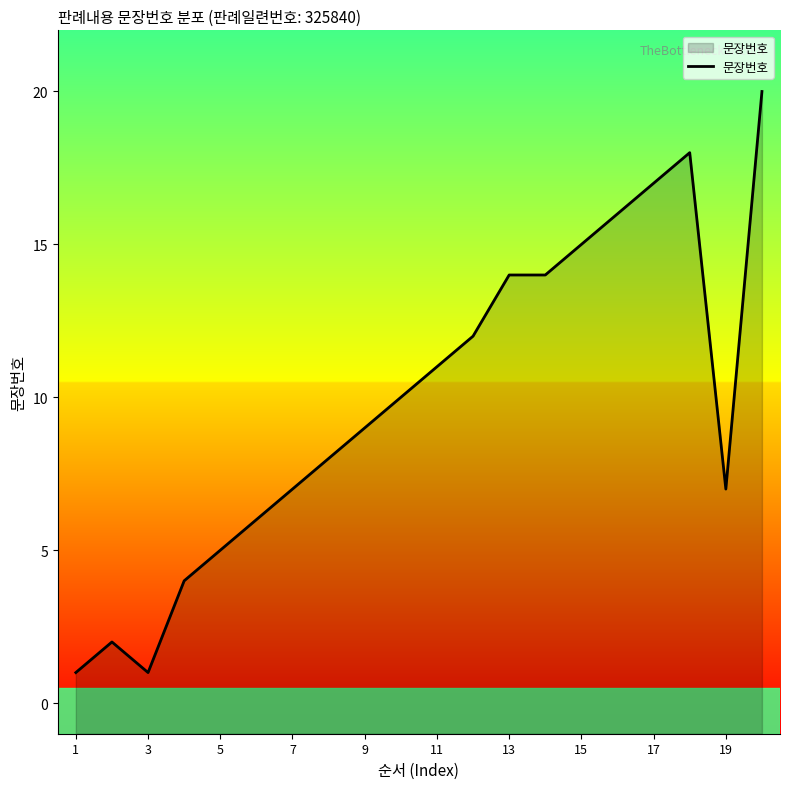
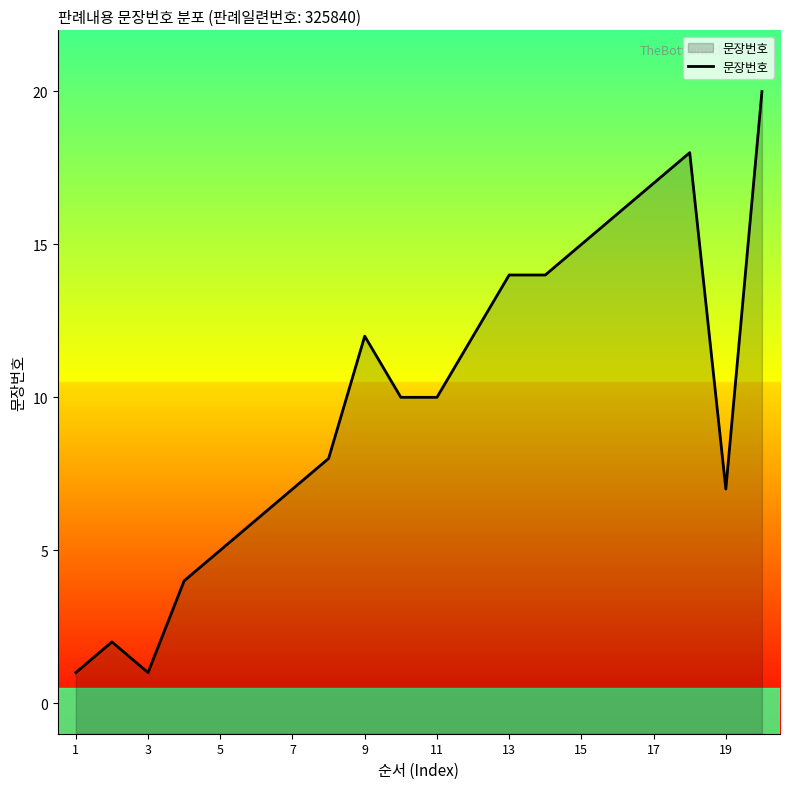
  {
    "1": 1,
    "3": 1,
    "5": 5,
    "7": 7,
-   "9": 9,
-   "11": 11,
+   "9": 12,
+   "11": 10,
    "13": 14,
    "15": 15,
    "17": 17,
    "19": 7
  }
